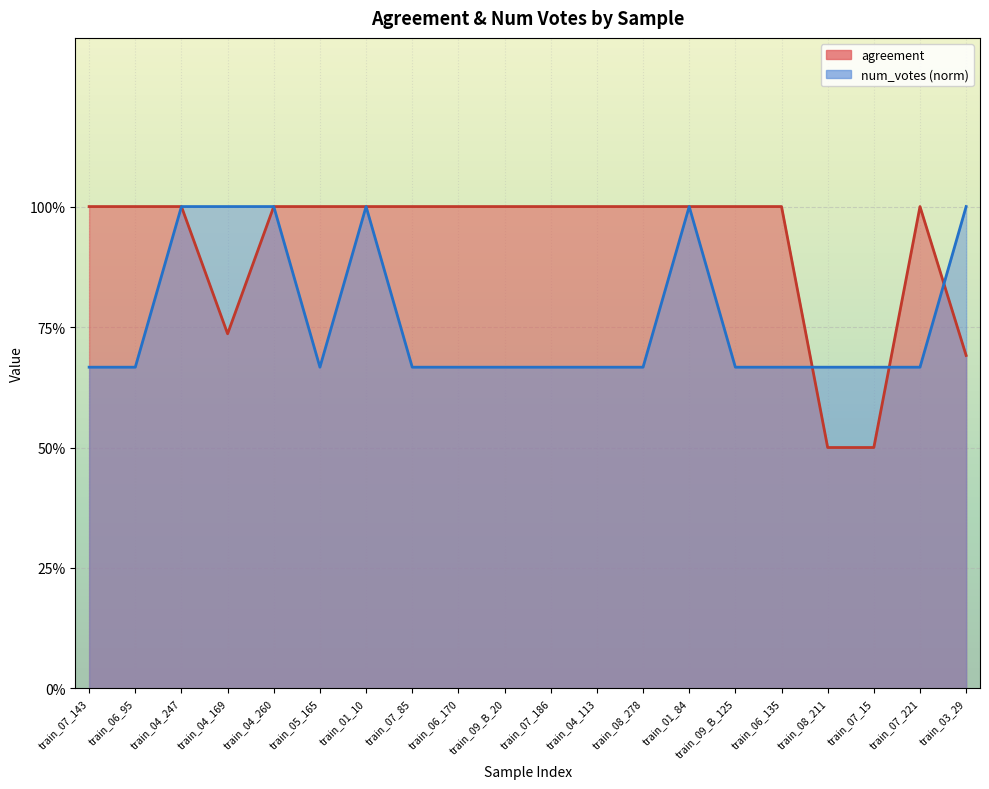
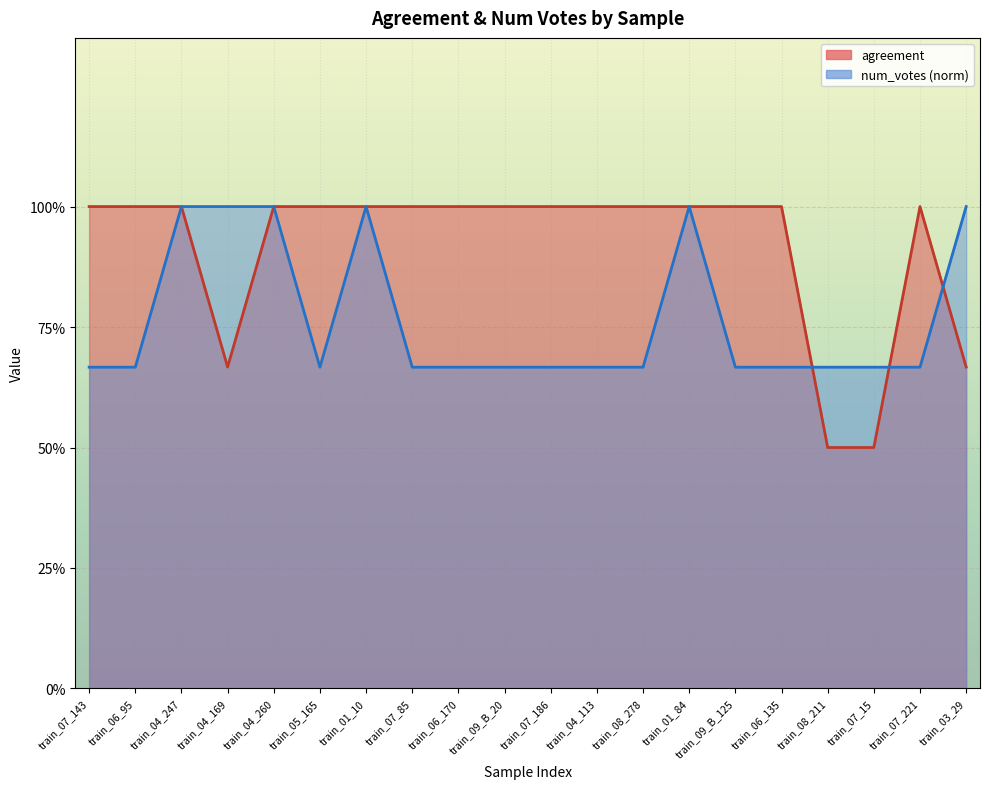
  {
    "agreement": {
      "train_07_143": "100%",
      "train_06_95": "100%",
-     "train_04_169": "74%",
+     "train_04_169": "67%",
      "train_05_165": "100%",
      "train_07_85": "100%",
      "train_06_170": "100%",
      "train_09_B_20": "100%",
      "train_07_186": "100%",
      "train_04_113": "100%",
      "train_08_278": "100%",
      "train_09_B_125": "100%",
      "train_06_135": "100%",
      "train_08_211": "50%",
      "train_07_15": "50%",
      "train_07_221": "100%",
-     "train_03_29": "69%"
+     "train_03_29": "67%"
    },
    "num_votes (norm)": {
      "train_07_143": "67%",
      "train_06_95": "67%",
      "train_04_169": "100%",
      "train_05_165": "67%",
      "train_07_85": "67%",
      "train_06_170": "67%",
      "train_09_B_20": "67%",
      "train_07_186": "67%",
      "train_04_113": "67%",
      "train_08_278": "67%",
      "train_09_B_125": "67%",
      "train_06_135": "67%",
      "train_08_211": "67%",
      "train_07_15": "67%",
      "train_07_221": "67%",
      "train_03_29": "100%"
    }
  }
